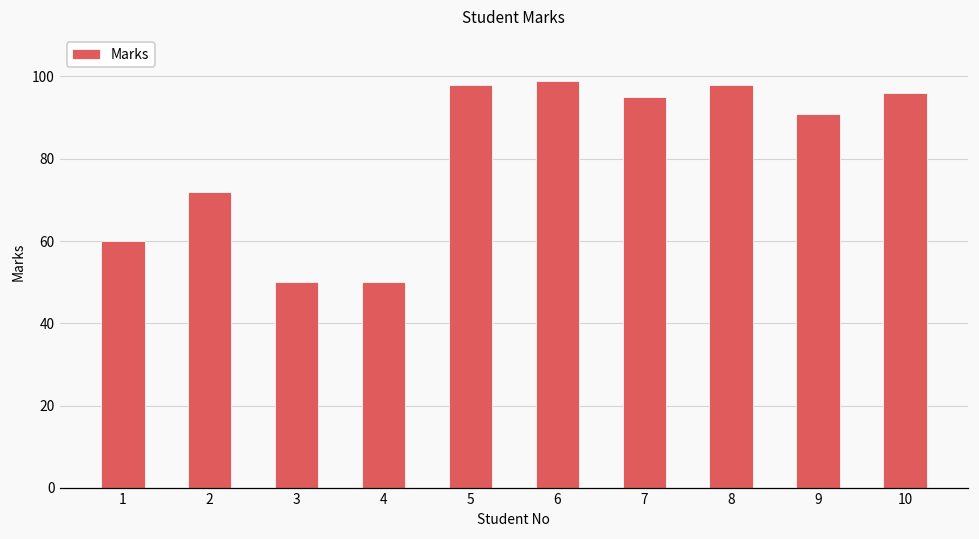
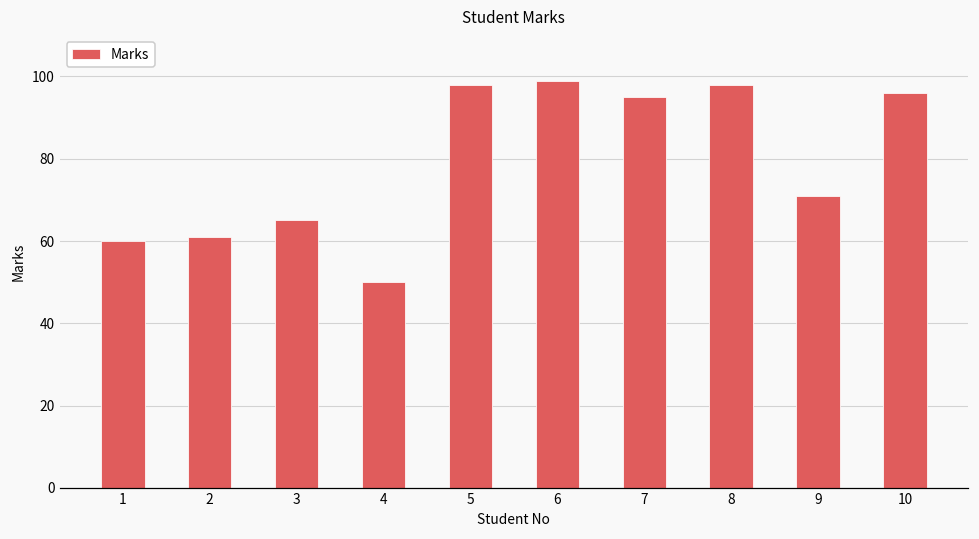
  {
    "1": 60,
-   "2": 72,
-   "3": 50,
+   "2": 61,
+   "3": 65,
    "4": 50,
    "5": 98,
    "6": 99,
    "7": 95,
    "8": 98,
-   "9": 91,
+   "9": 71,
    "10": 96
  }
